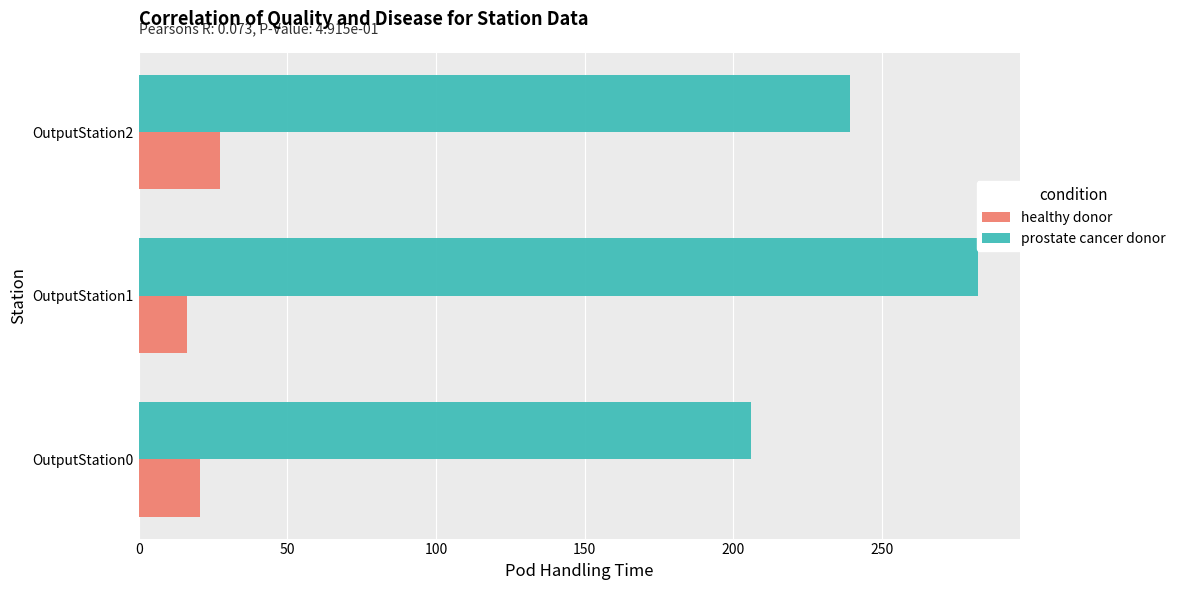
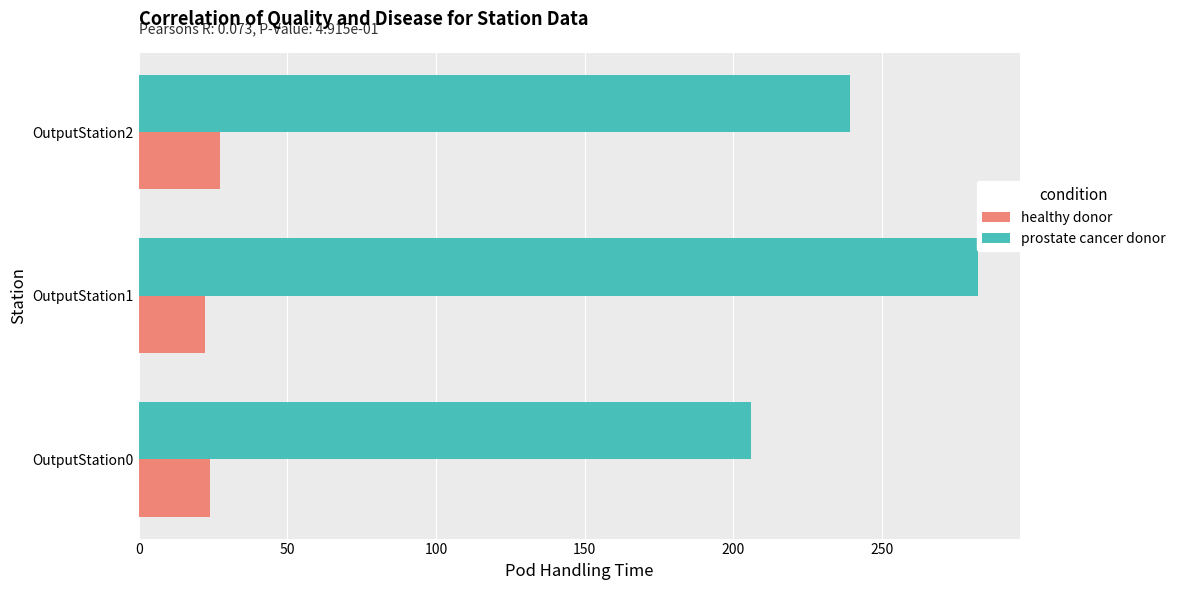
  {
    "healthy donor": {
      "OutputStation2": 27,
-     "OutputStation1": 16,
-     "OutputStation0": 21
+     "OutputStation1": 22,
+     "OutputStation0": 24
    },
    "prostate cancer donor": {
      "OutputStation2": 239,
      "OutputStation1": 282,
      "OutputStation0": 206
    }
  }
